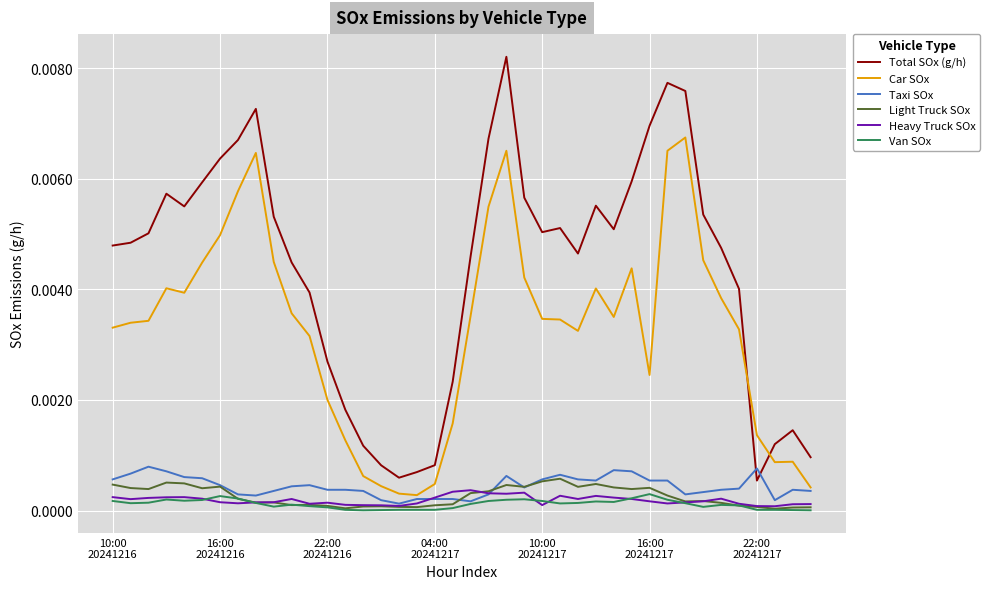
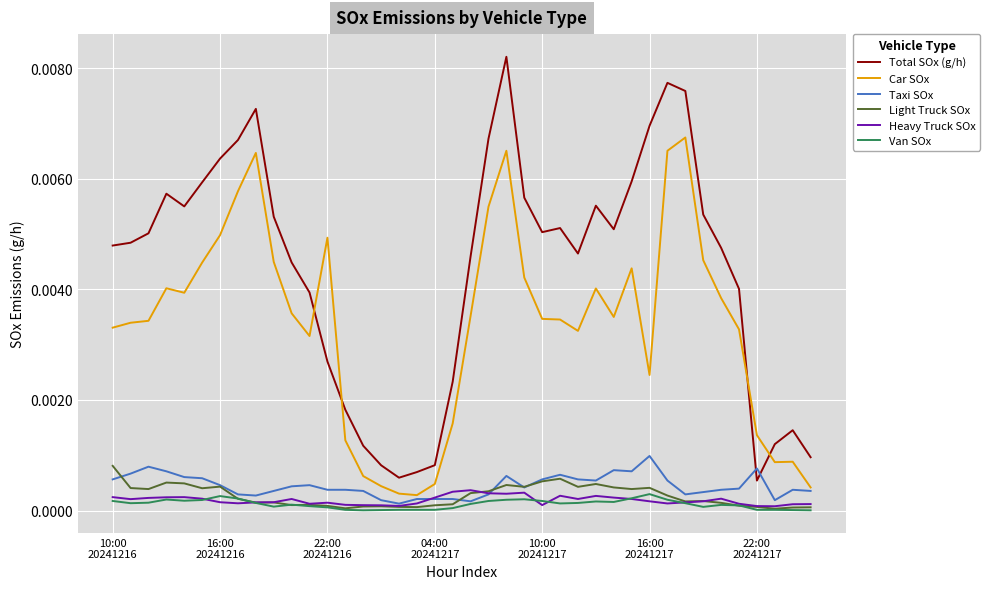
  {
    "Total SOx (g/h)": {
      "10:00 20241216": 0.0048,
      "16:00 20241216": 0.0064,
      "22:00 20241216": 0.0027,
      "04:00 20241217": 0.0008,
      "10:00 20241217": 0.0050,
      "16:00 20241217": 0.0070,
      "22:00 20241217": 0.0005
    },
    "Car SOx": {
      "10:00 20241216": 0.0033,
      "16:00 20241216": 0.0050,
-     "22:00 20241216": 0.0020,
+     "22:00 20241216": 0.0049,
      "04:00 20241217": 0.0005,
      "10:00 20241217": 0.0035,
      "16:00 20241217": 0.0025,
      "22:00 20241217": 0.0014
    },
    "Taxi SOx": {
      "10:00 20241216": 0.0006,
      "22:00 20241216": 0.0004,
-     "16:00 20241217": 0.0005,
+     "16:00 20241217": 0.0010,
      "22:00 20241217": 0.0008
    },
    "Light Truck SOx": {
-     "10:00 20241216": 0.0005,
+     "10:00 20241216": 0.0008,
      "04:00 20241217": 0.0001,
      "16:00 20241217": 0.0004
    },
    "Heavy Truck SOx": {
      "10:00 20241216": 0.0002,
      "16:00 20241216": 0.0002,
      "22:00 20241216": 0.0001,
      "10:00 20241217": 0.0001,
      "16:00 20241217": 0.0002
    },
    "Van SOx": {
      "10:00 20241216": 0.0002,
      "16:00 20241216": 0.0003,
      "04:00 20241217": 0.0000,
      "10:00 20241217": 0.0002,
      "16:00 20241217": 0.0003,
      "22:00 20241217": 0.0000
    }
  }
